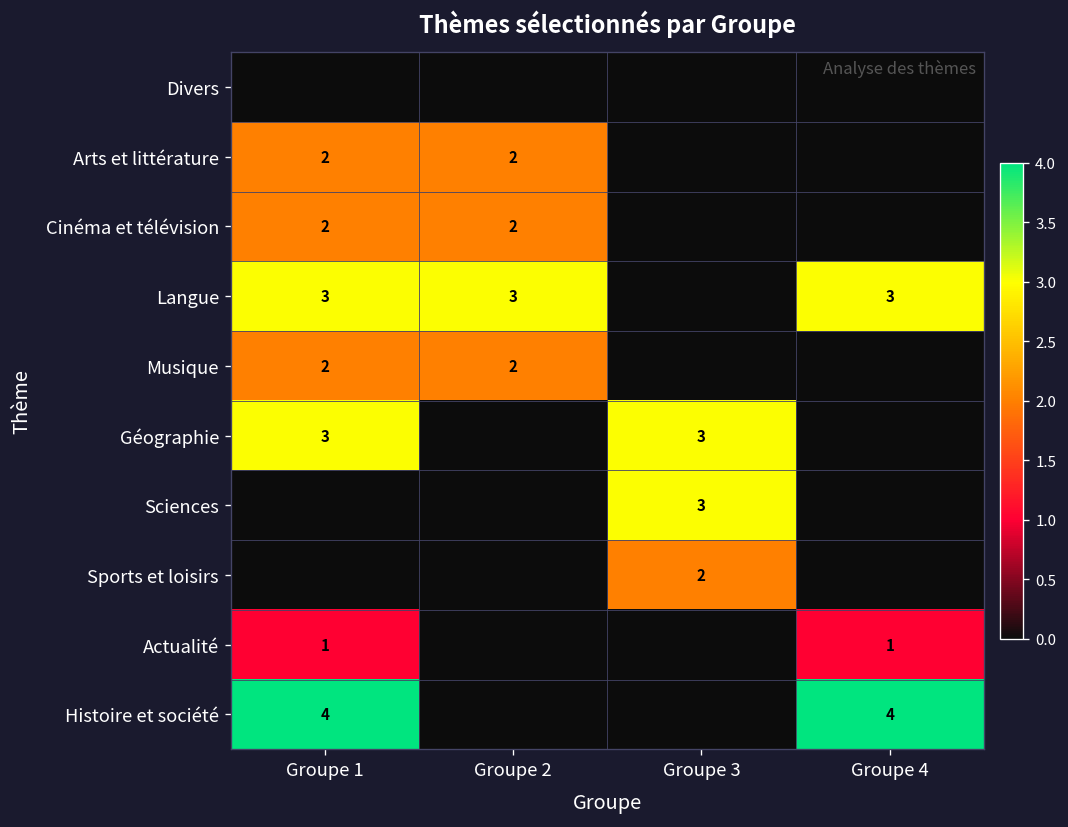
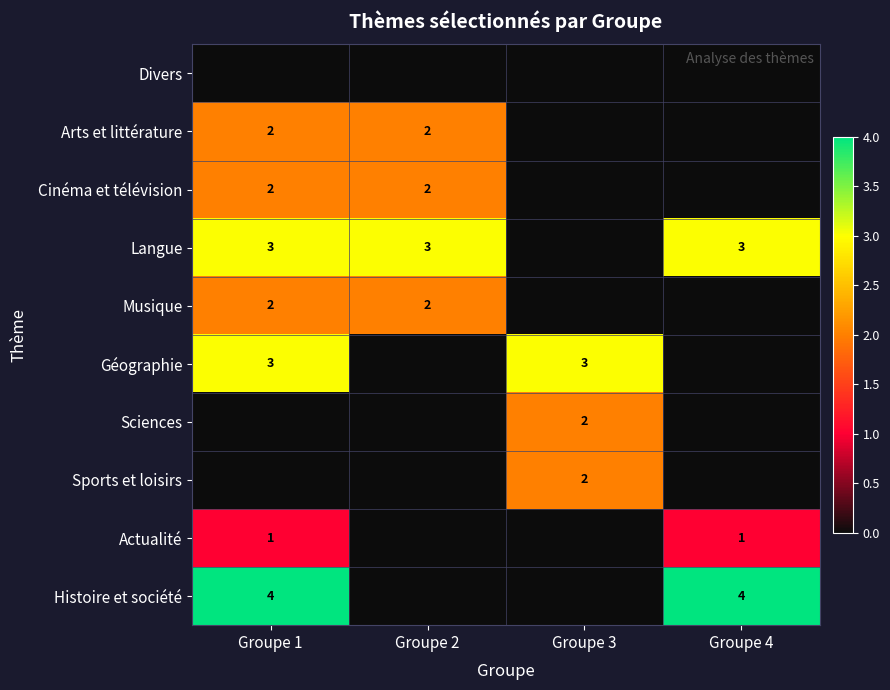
  {
    "Arts et littérature": {
      "Groupe 1": 2,
      "Groupe 2": 2
    },
    "Cinéma et télévision": {
      "Groupe 1": 2,
      "Groupe 2": 2
    },
    "Langue": {
      "Groupe 1": 3,
      "Groupe 2": 3,
      "Groupe 4": 3
    },
    "Musique": {
      "Groupe 1": 2,
      "Groupe 2": 2
    },
    "Géographie": {
      "Groupe 1": 3,
      "Groupe 3": 3
    },
    "Sciences": {
-     "Groupe 3": 3
+     "Groupe 3": 2
    },
    "Sports et loisirs": {
      "Groupe 3": 2
    },
    "Actualité": {
      "Groupe 1": 1,
      "Groupe 4": 1
    },
    "Histoire et société": {
      "Groupe 1": 4,
      "Groupe 4": 4
    }
  }
